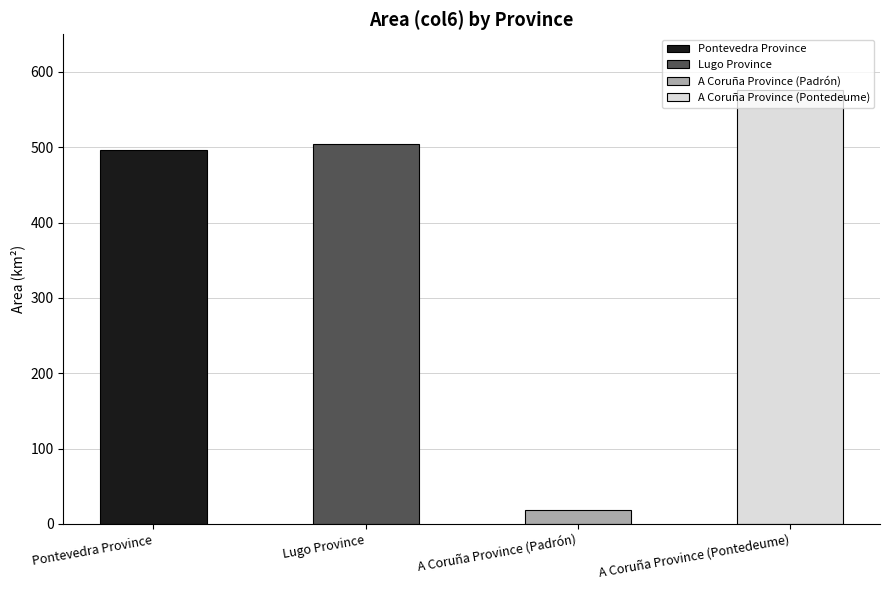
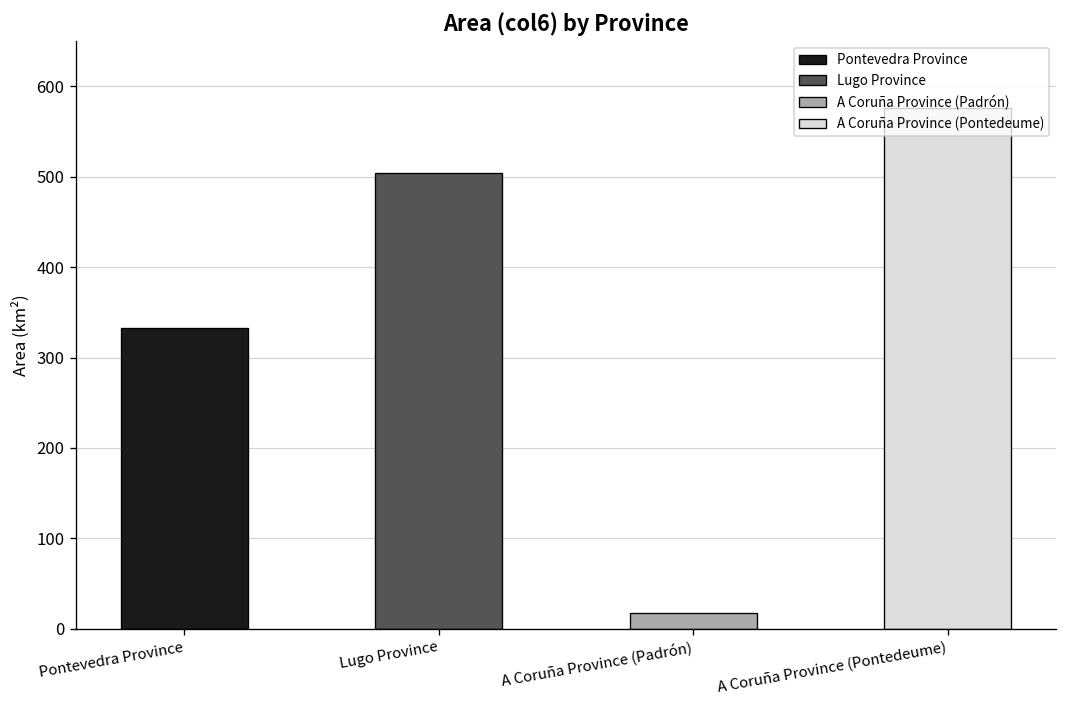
  {
-   "Pontevedra Province": 500,
+   "Pontevedra Province": 330,
    "Lugo Province": 500,
    "A Coruña Province (Padrón)": 20
  }
